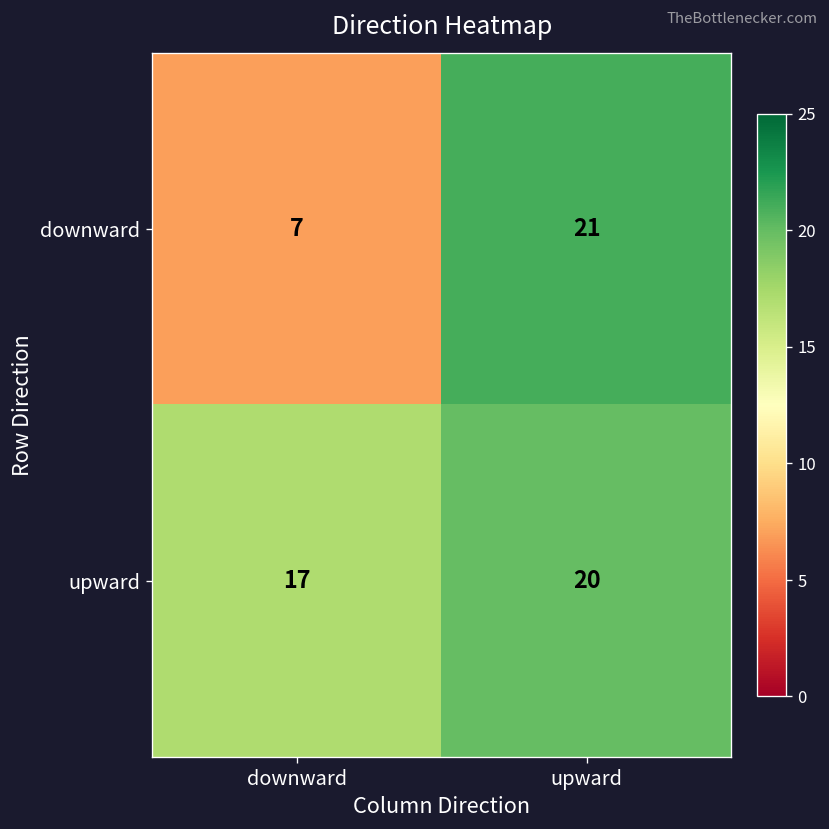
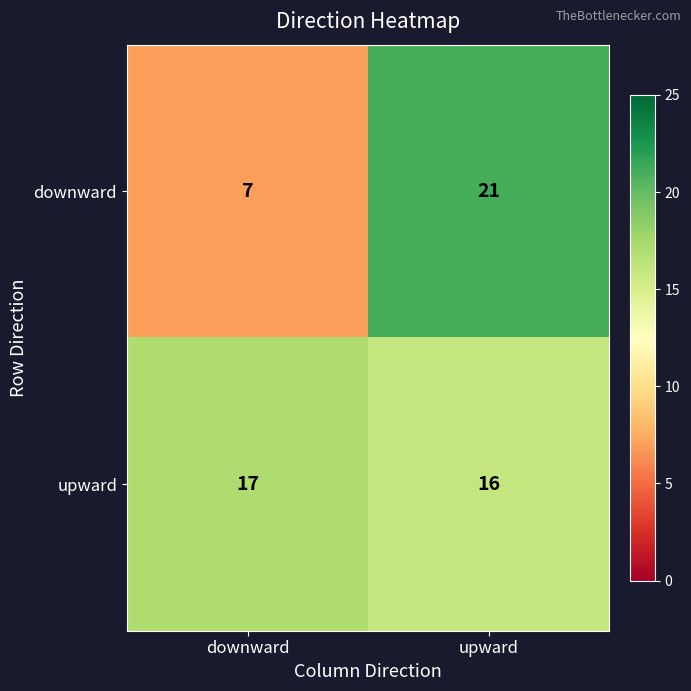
  {
    "downward": {
      "downward": 7,
      "upward": 21
    },
    "upward": {
      "downward": 17,
-     "upward": 20
+     "upward": 16
    }
  }
